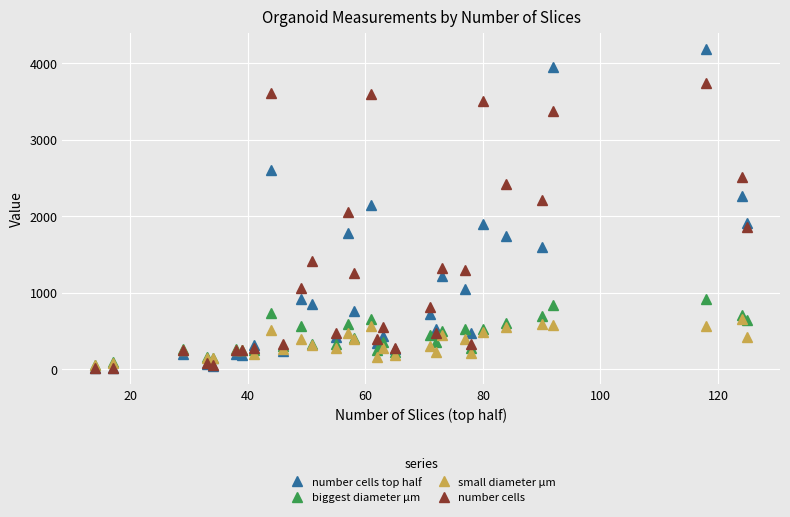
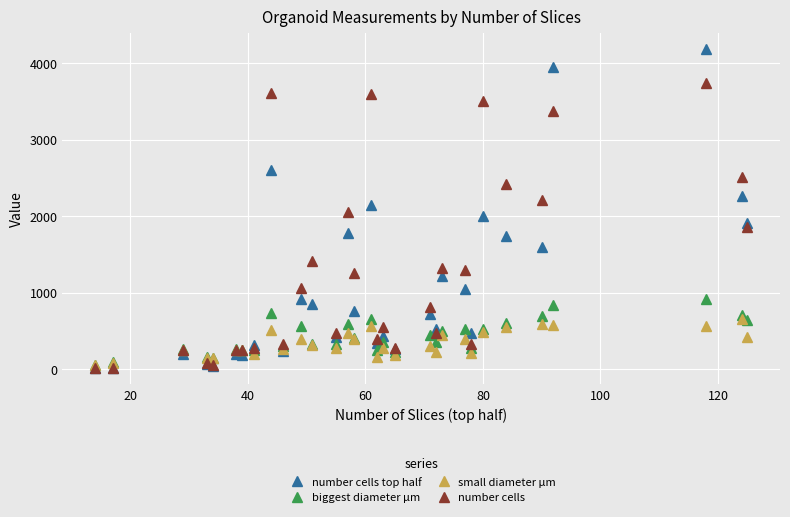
  {
    "number cells top half": {
-     "80": 1900
+     "80": 2000
    },
    "biggest diameter µm": {
      "80": 500
    },
    "small diameter µm": {
      "80": 500
    },
    "number cells": {
      "80": 3500
    }
  }
